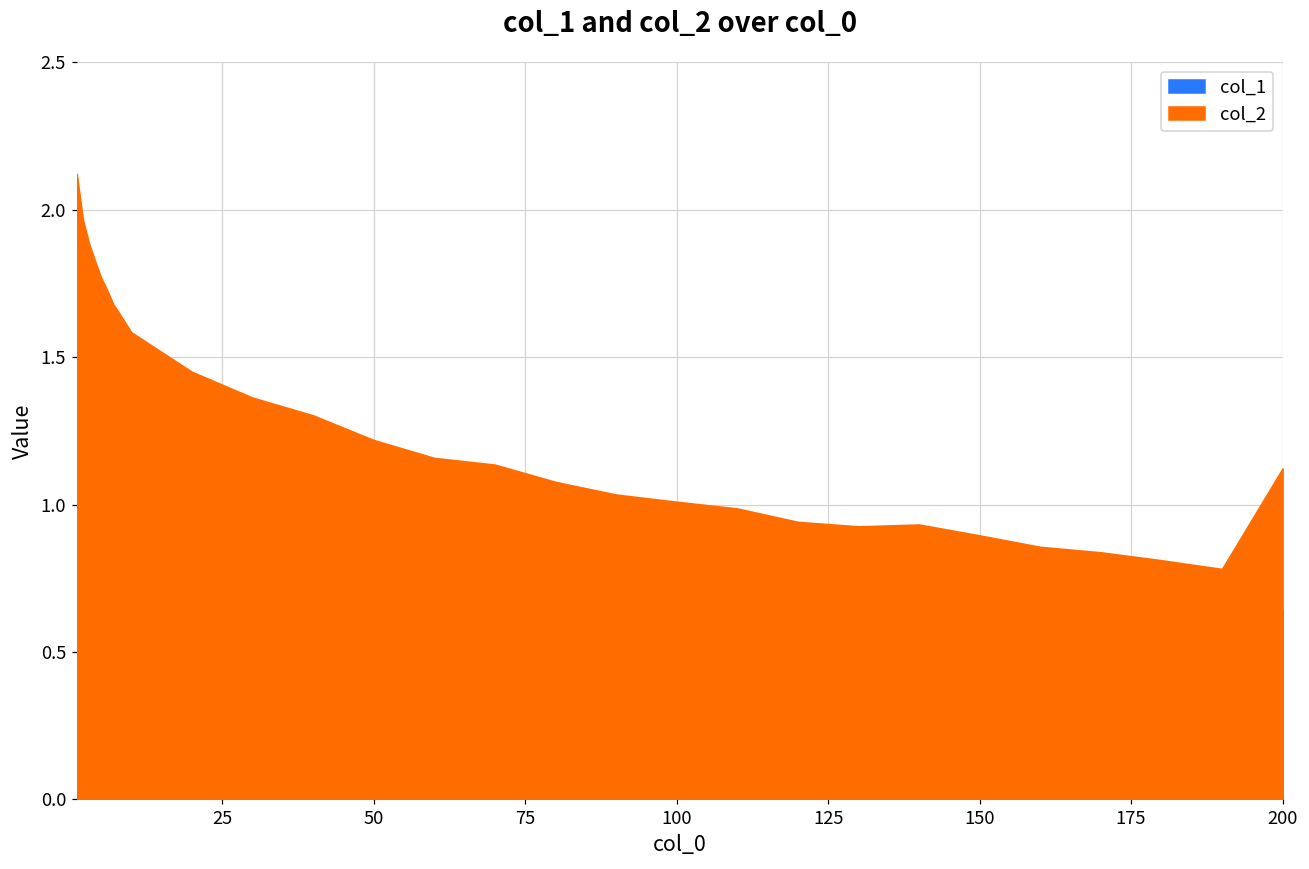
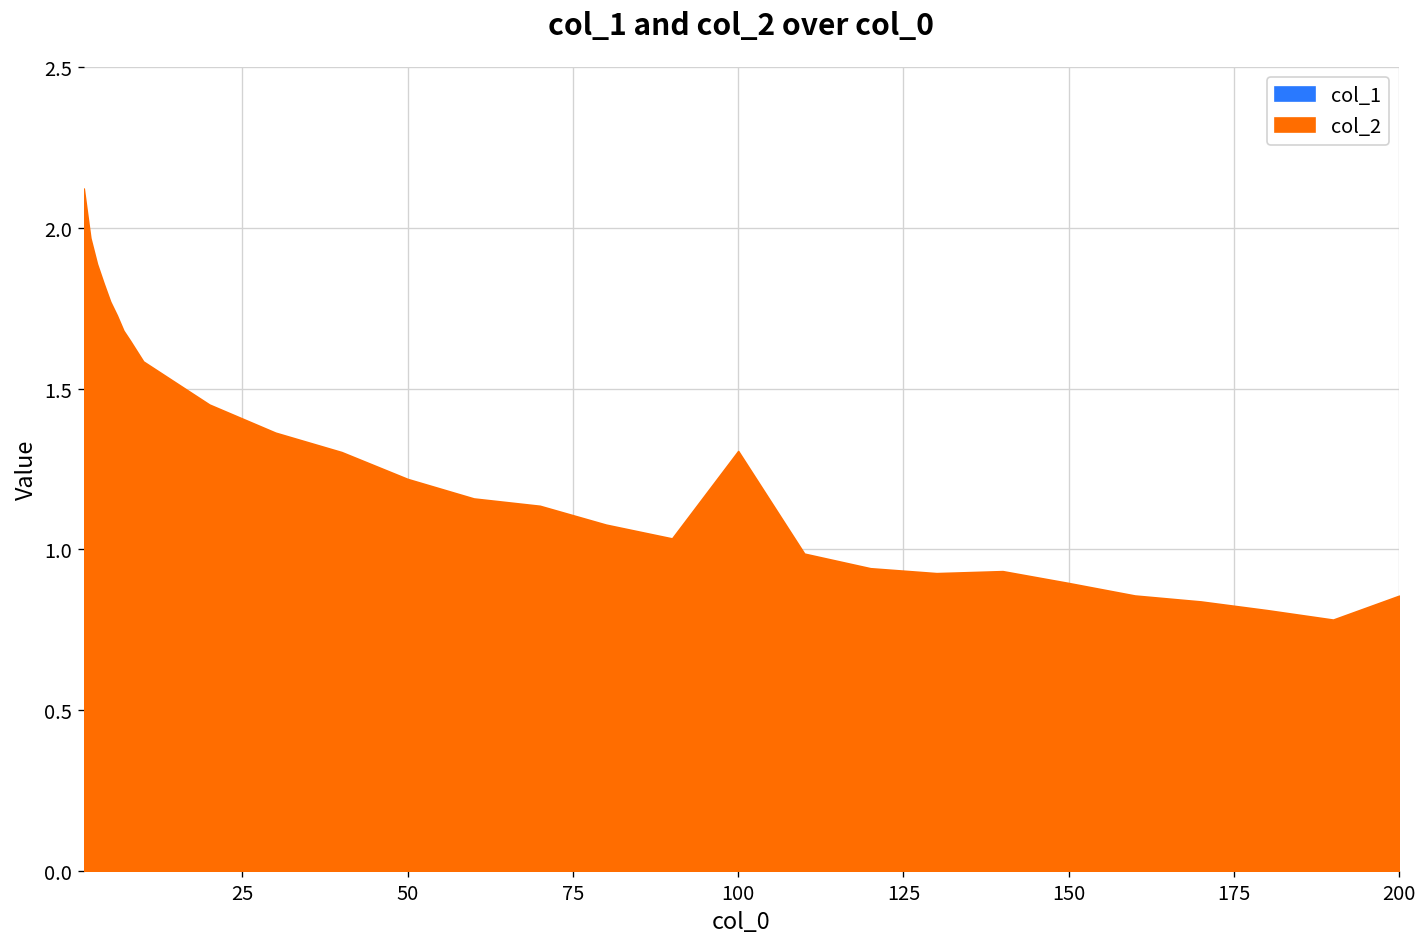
  {
    "col_2": {
      "50": 1.22,
-     "100": 1.01,
+     "100": 1.31,
      "150": 0.90,
-     "200": 1.12
+     "200": 0.86
    }
  }
